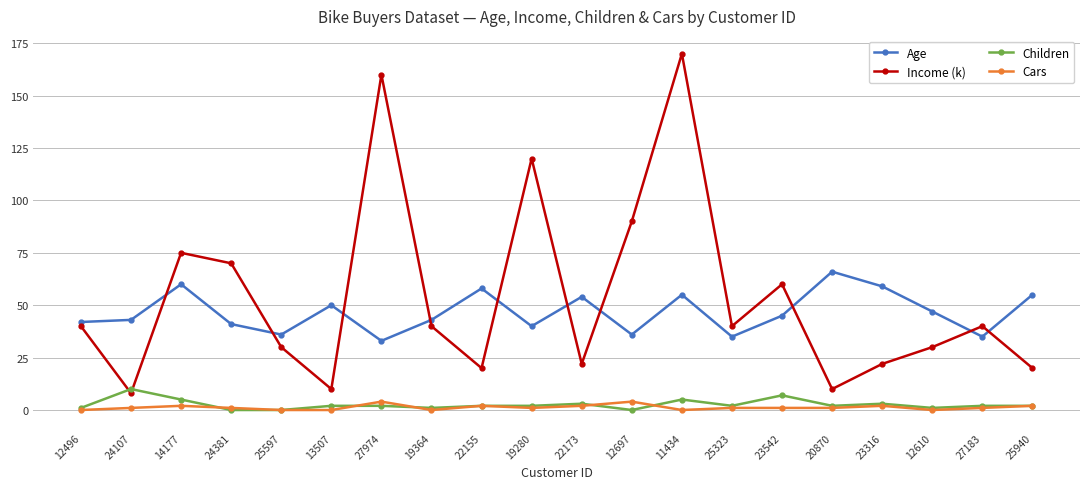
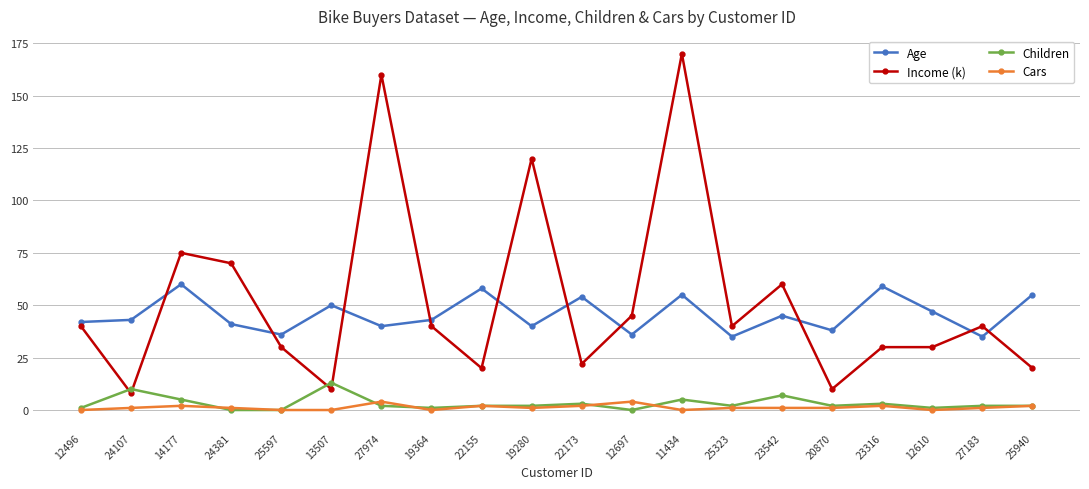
  {
    "Age": {
      "12496": 42,
      "24107": 43,
      "14177": 60,
      "24381": 41,
      "25597": 36,
      "13507": 50,
-     "27974": 33,
+     "27974": 40,
      "19364": 43,
      "22155": 58,
      "19280": 40,
      "22173": 54,
      "12697": 36,
      "11434": 55,
      "25323": 35,
      "23542": 45,
-     "20870": 66,
+     "20870": 38,
      "23316": 59,
      "12610": 47,
      "27183": 35,
      "25940": 55
    },
    "Income (k)": {
      "12496": 40,
      "24107": 8,
      "14177": 75,
      "24381": 70,
      "25597": 30,
      "13507": 10,
      "27974": 160,
      "19364": 40,
      "22155": 20,
      "19280": 120,
      "22173": 22,
-     "12697": 90,
+     "12697": 45,
      "11434": 170,
      "25323": 40,
      "23542": 60,
      "20870": 10,
-     "23316": 22,
+     "23316": 30,
      "12610": 30,
      "27183": 40,
      "25940": 20
    },
    "Children": {
      "24107": 10,
      "14177": 5,
-     "13507": 2,
+     "13507": 13,
      "27974": 2,
      "12697": 0,
      "11434": 5,
      "23542": 7
    },
    "Cars": {
      "24107": 1,
      "14177": 2,
      "13507": 0,
      "27974": 4,
      "12697": 4,
      "11434": 0,
      "23542": 1
    }
  }
